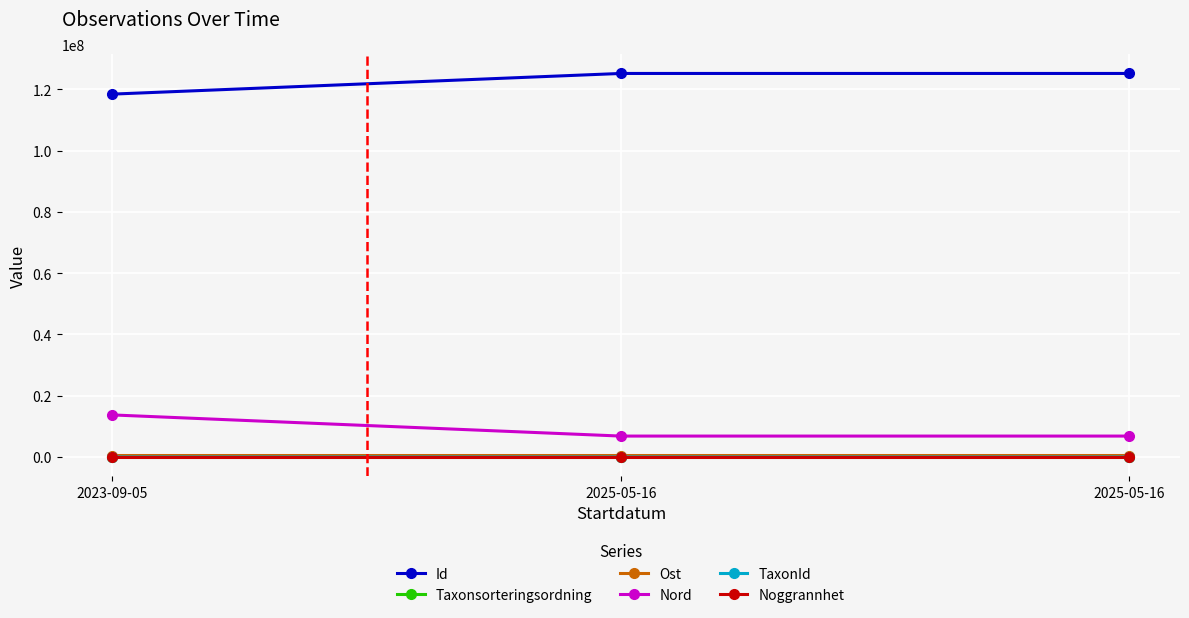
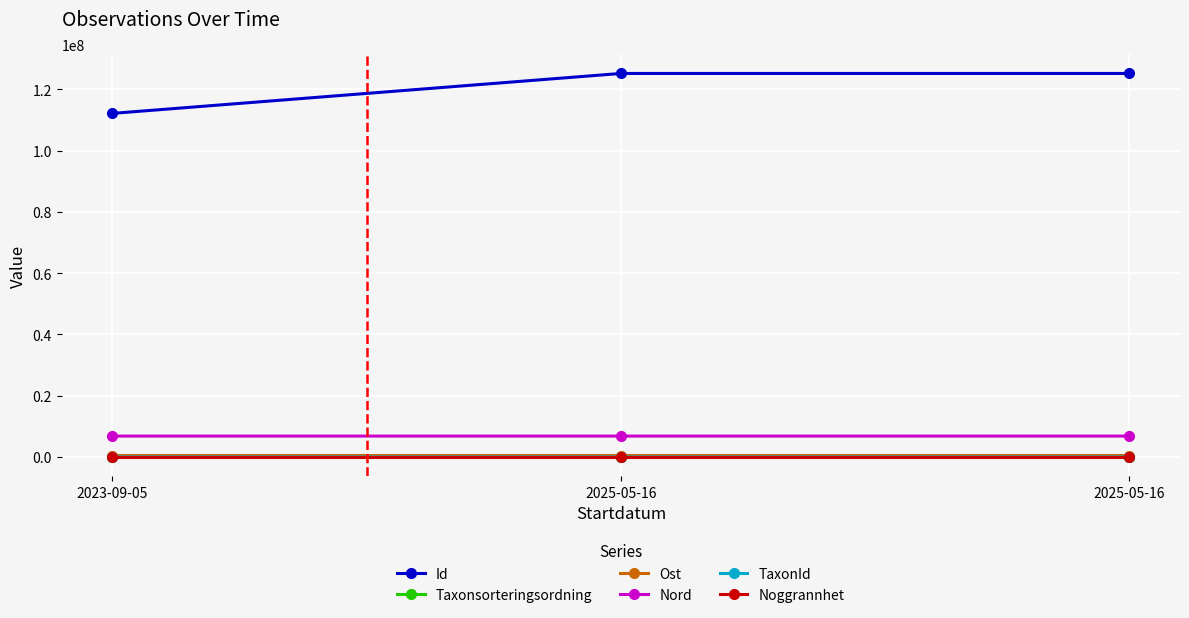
  {
    "Id": {
-     "2023-09-05": 118000000
+     "2023-09-05": 112000000
    },
    "Nord": {
-     "2023-09-05": 14000000
+     "2023-09-05": 7000000
    }
  }
